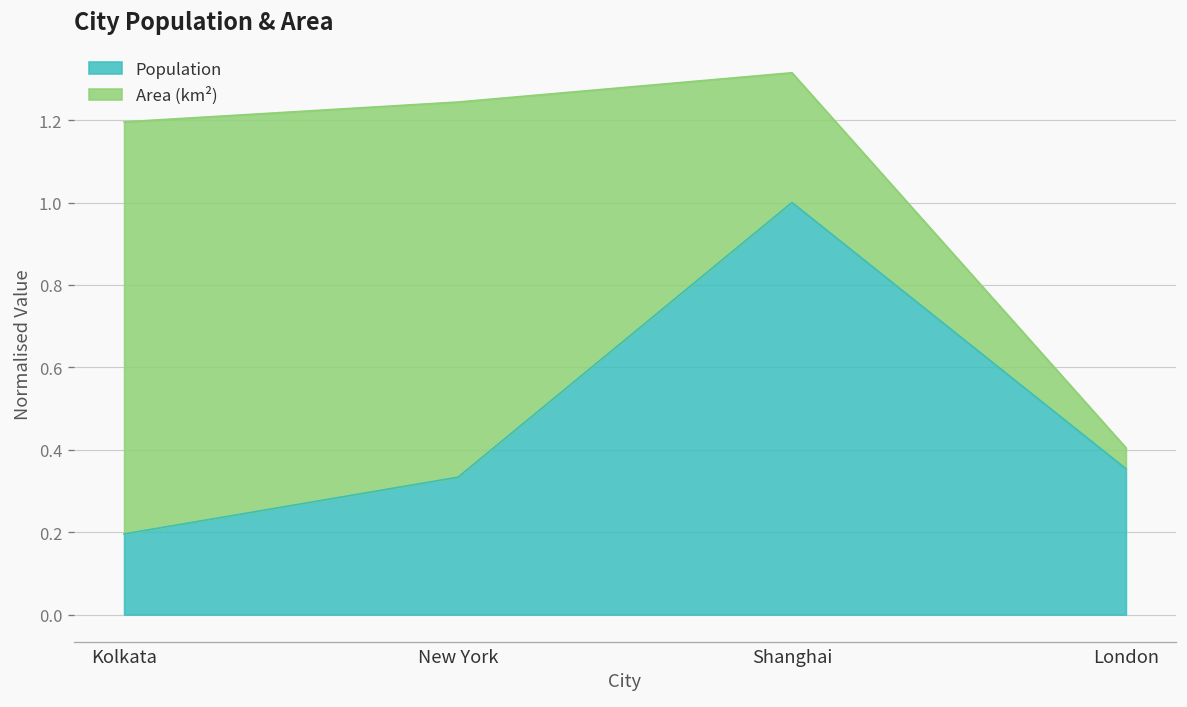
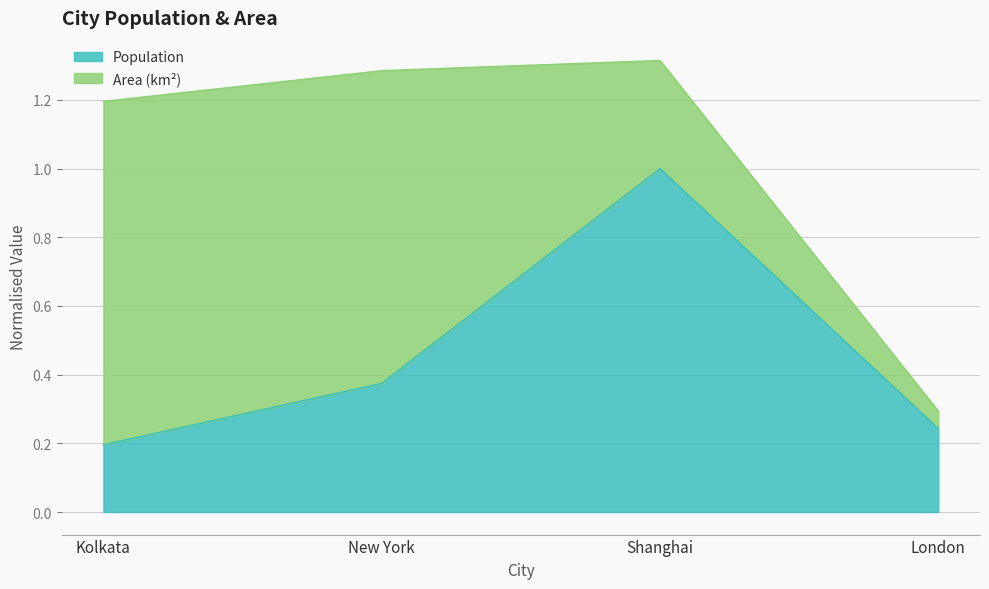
  {
    "Population": {
      "Kolkata": 0.20,
-     "New York": 0.33,
+     "New York": 0.37,
      "Shanghai": 1.00,
-     "London": 0.35
+     "London": 0.24
    },
    "Area (km²)": {
      "Kolkata": 1.00,
      "New York": 0.91,
      "Shanghai": 0.31,
      "London": 0.05
    }
  }
